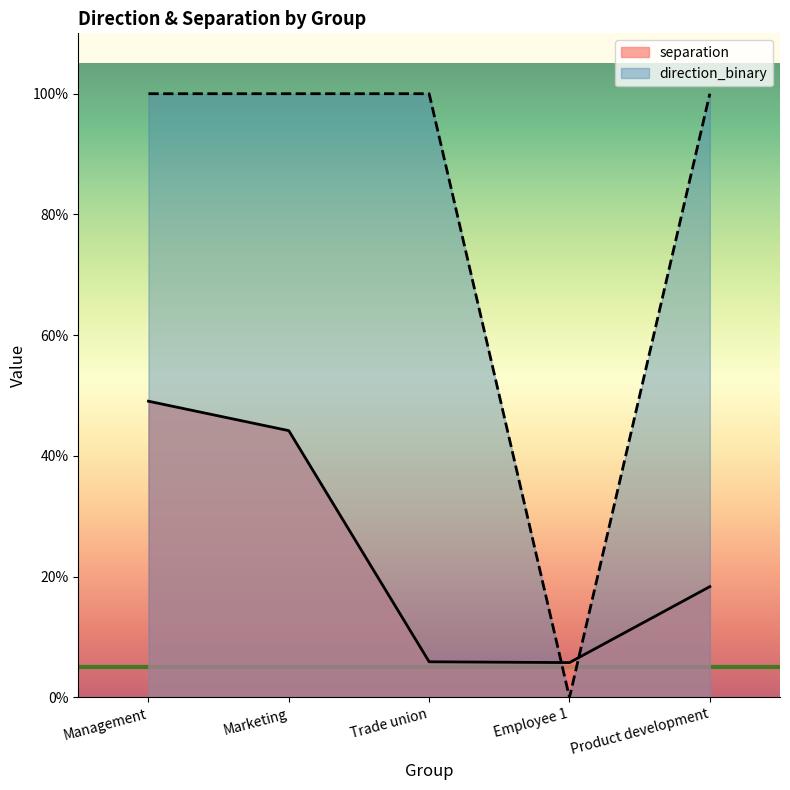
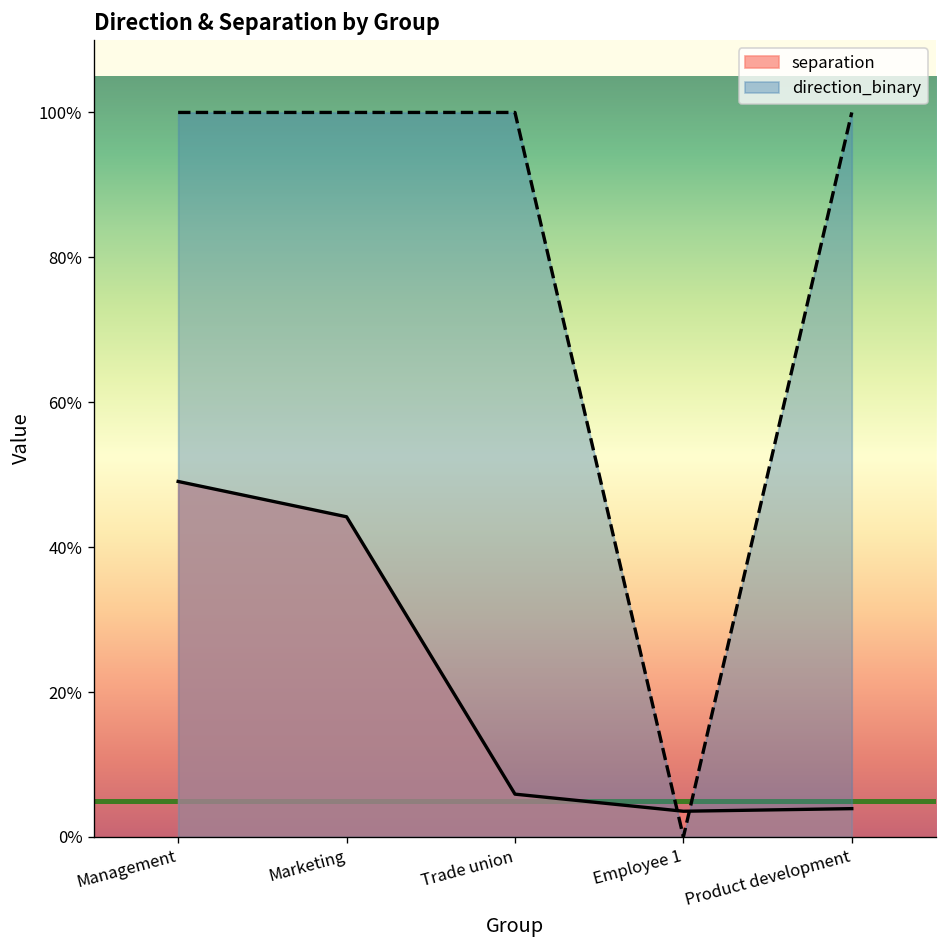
  {
    "separation": {
      "Management": "49%",
      "Marketing": "44%",
      "Trade union": "6%",
-     "Employee 1": "6%",
-     "Product development": "18%"
+     "Employee 1": "4%",
+     "Product development": "4%"
    },
    "direction_binary": {
      "Management": "100%",
      "Marketing": "100%",
      "Trade union": "100%",
      "Employee 1": "0%",
      "Product development": "100%"
    }
  }
